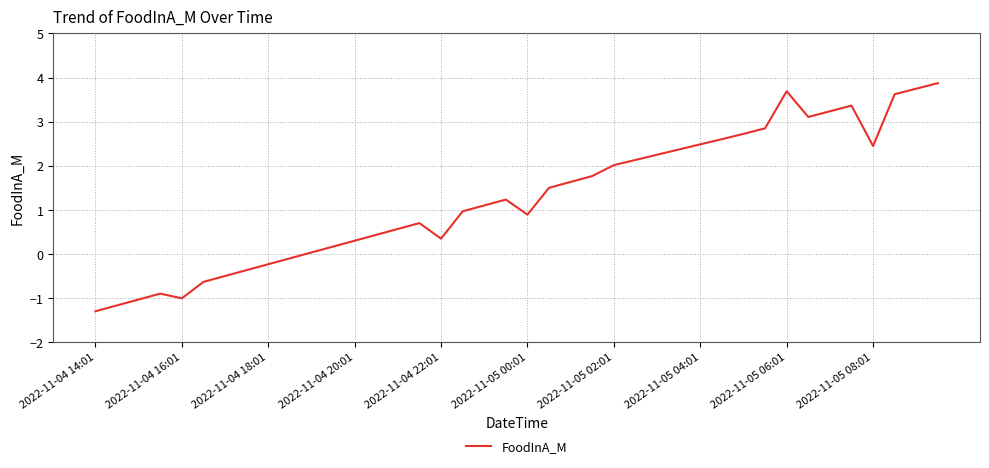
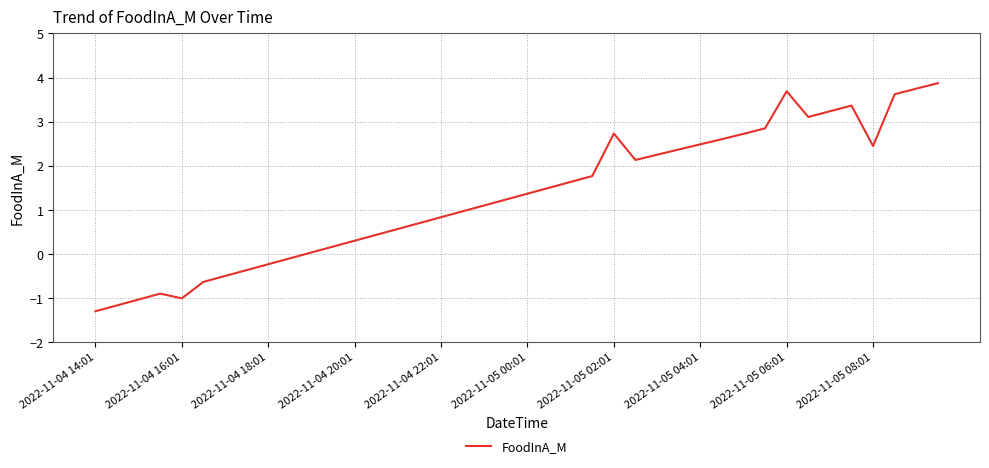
  {
    "2022-11-04 14:01": -1.3,
    "2022-11-04 16:01": -1.0,
    "2022-11-04 18:01": -0.2,
    "2022-11-04 20:01": 0.3,
-   "2022-11-04 22:01": 0.3,
-   "2022-11-05 00:01": 0.9,
-   "2022-11-05 02:01": 2.0,
+   "2022-11-04 22:01": 0.8,
+   "2022-11-05 00:01": 1.4,
+   "2022-11-05 02:01": 2.7,
    "2022-11-05 04:01": 2.5,
    "2022-11-05 06:01": 3.7,
    "2022-11-05 08:01": 2.4
  }
